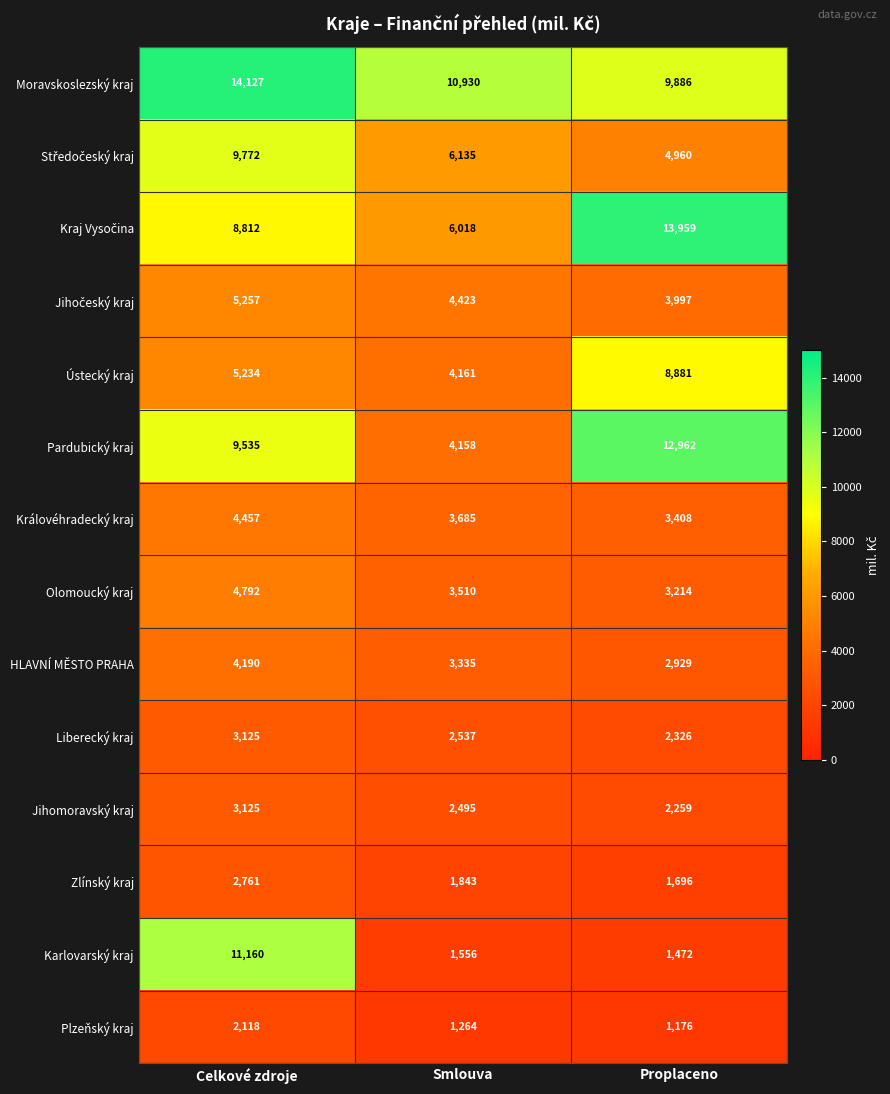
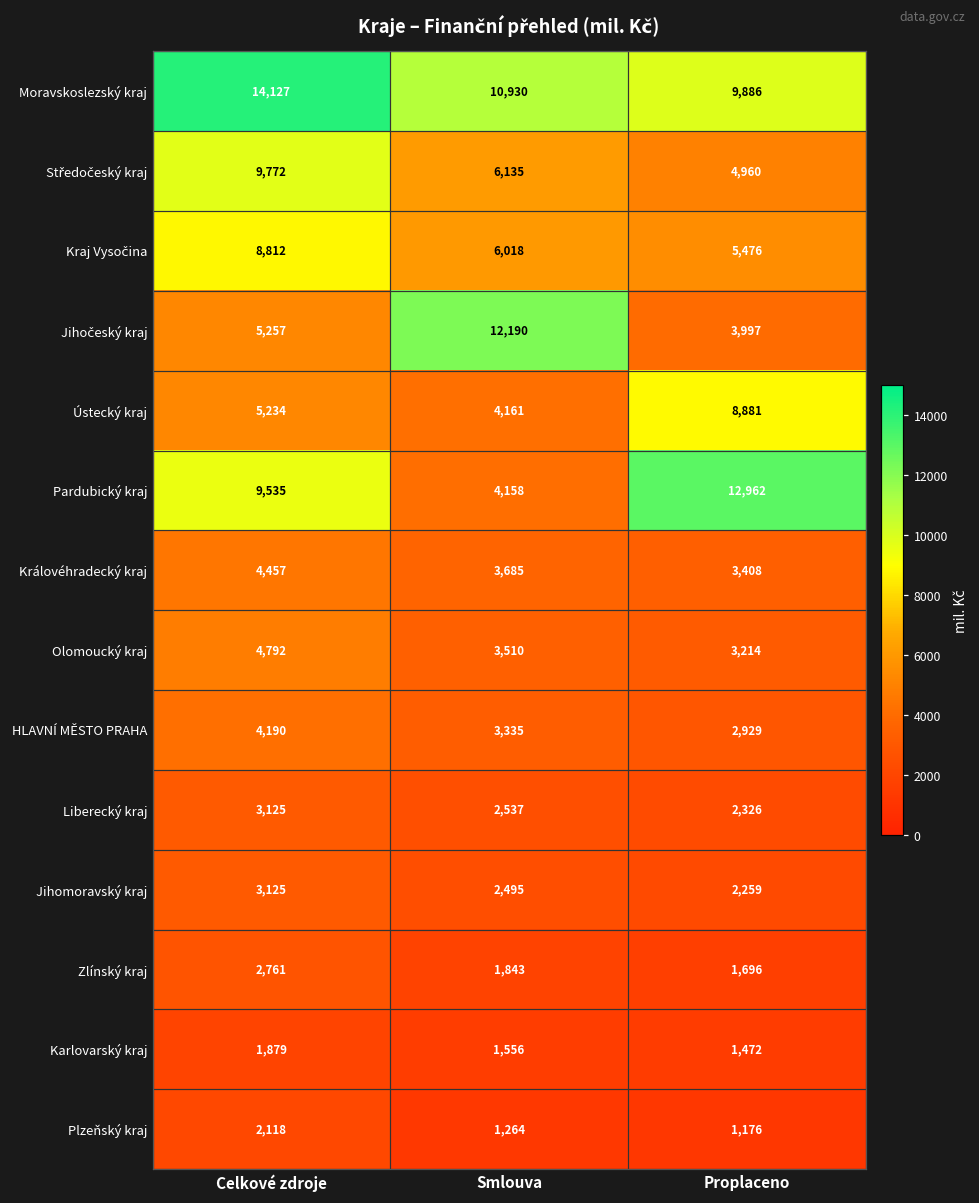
  {
    "Moravskoslezský kraj": {
      "Celkové zdroje": "14,127",
      "Smlouva": "10,930",
      "Proplaceno": "9,886"
    },
    "Středočeský kraj": {
      "Celkové zdroje": "9,772",
      "Smlouva": "6,135",
      "Proplaceno": "4,960"
    },
    "Kraj Vysočina": {
      "Celkové zdroje": "8,812",
      "Smlouva": "6,018",
-     "Proplaceno": "13,959"
+     "Proplaceno": "5,476"
    },
    "Jihočeský kraj": {
      "Celkové zdroje": "5,257",
-     "Smlouva": "4,423",
+     "Smlouva": "12,190",
      "Proplaceno": "3,997"
    },
    "Ústecký kraj": {
      "Celkové zdroje": "5,234",
      "Smlouva": "4,161",
      "Proplaceno": "8,881"
    },
    "Pardubický kraj": {
      "Celkové zdroje": "9,535",
      "Smlouva": "4,158",
      "Proplaceno": "12,962"
    },
    "Královéhradecký kraj": {
      "Celkové zdroje": "4,457",
      "Smlouva": "3,685",
      "Proplaceno": "3,408"
    },
    "Olomoucký kraj": {
      "Celkové zdroje": "4,792",
      "Smlouva": "3,510",
      "Proplaceno": "3,214"
    },
    "HLAVNÍ MĚSTO PRAHA": {
      "Celkové zdroje": "4,190",
      "Smlouva": "3,335",
      "Proplaceno": "2,929"
    },
    "Liberecký kraj": {
      "Celkové zdroje": "3,125",
      "Smlouva": "2,537",
      "Proplaceno": "2,326"
    },
    "Jihomoravský kraj": {
      "Celkové zdroje": "3,125",
      "Smlouva": "2,495",
      "Proplaceno": "2,259"
    },
    "Zlínský kraj": {
      "Celkové zdroje": "2,761",
      "Smlouva": "1,843",
      "Proplaceno": "1,696"
    },
    "Karlovarský kraj": {
-     "Celkové zdroje": "11,160",
+     "Celkové zdroje": "1,879",
      "Smlouva": "1,556",
      "Proplaceno": "1,472"
    },
    "Plzeňský kraj": {
      "Celkové zdroje": "2,118",
      "Smlouva": "1,264",
      "Proplaceno": "1,176"
    }
  }
